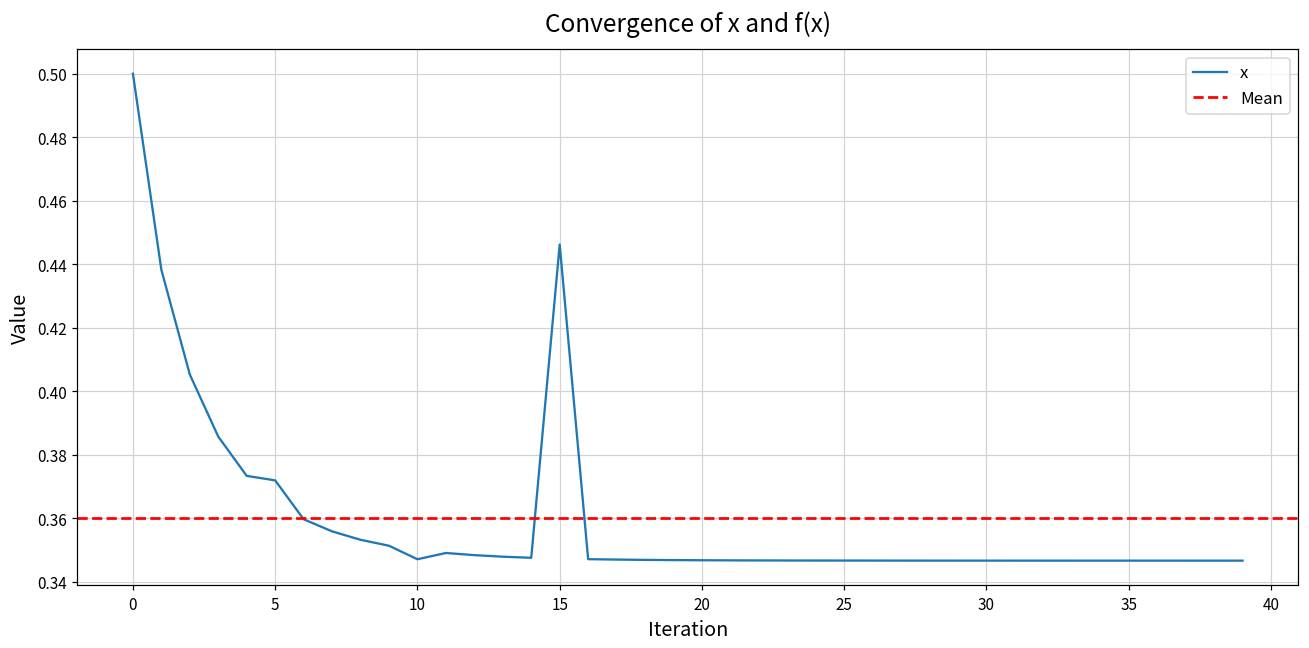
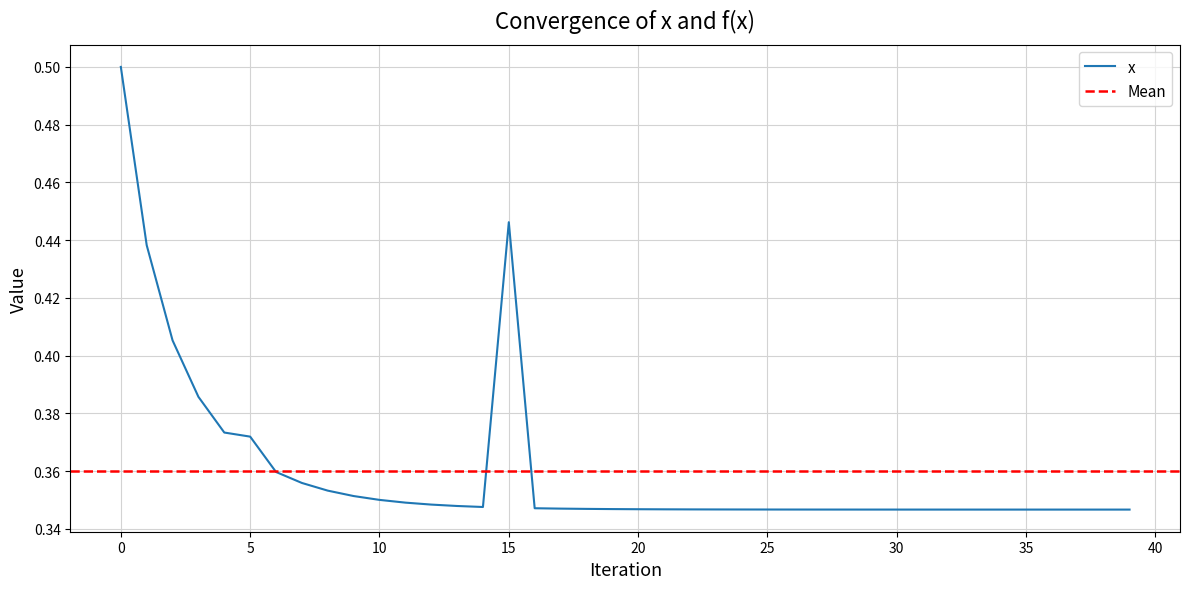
  {
    "0": 0.500,
    "5": 0.372,
-   "10": 0.347,
+   "10": 0.350,
    "15": 0.446,
    "20": 0.347,
    "25": 0.347,
    "30": 0.347,
    "35": 0.347
  }
